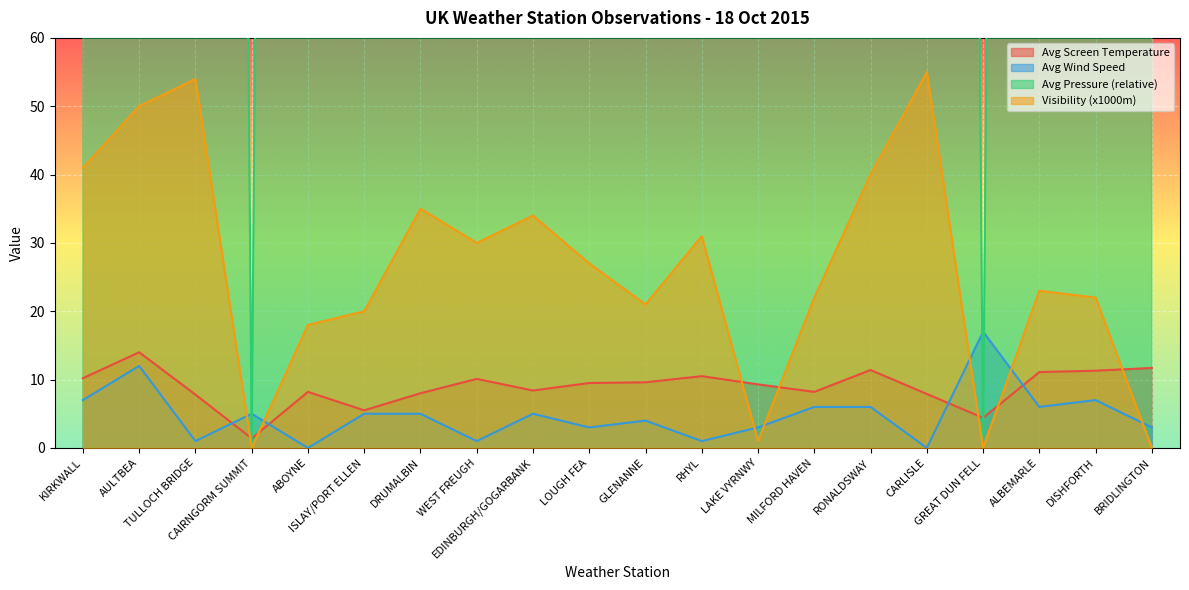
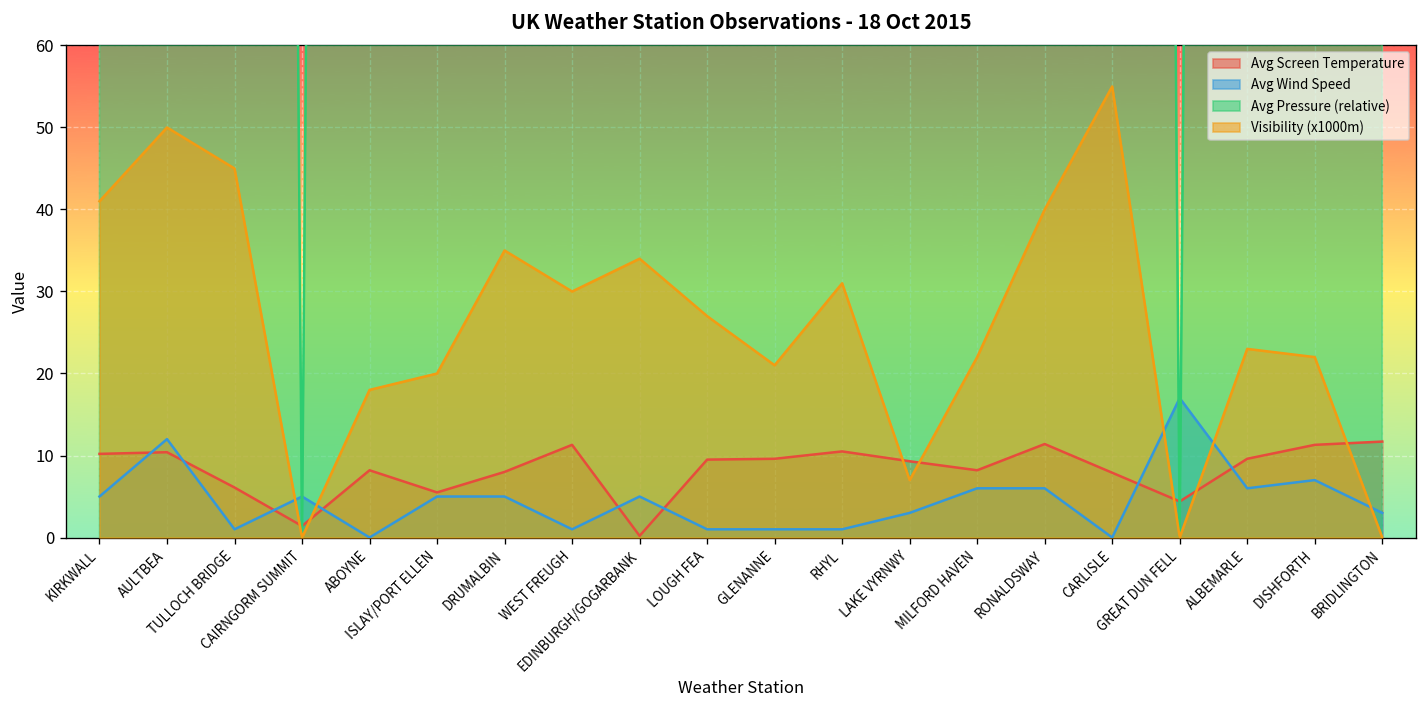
  {
    "Avg Screen Temperature": {
      "KIRKWALL": 10,
-     "AULTBEA": 14,
-     "TULLOCH BRIDGE": 8,
+     "AULTBEA": 10,
+     "TULLOCH BRIDGE": 6,
      "CAIRNGORM SUMMIT": 1,
      "ABOYNE": 8,
      "ISLAY/PORT ELLEN": 6,
      "DRUMALBIN": 8,
-     "WEST FREUGH": 10,
-     "EDINBURGH/GOGARBANK": 8,
+     "WEST FREUGH": 11,
+     "EDINBURGH/GOGARBANK": 0,
      "LOUGH FEA": 10,
      "GLENANNE": 10,
      "RHYL": 11,
      "LAKE VYRNWY": 9,
      "MILFORD HAVEN": 8,
      "RONALDSWAY": 11,
      "CARLISLE": 8,
      "GREAT DUN FELL": 4,
-     "ALBEMARLE": 11,
+     "ALBEMARLE": 10,
      "DISHFORTH": 11,
      "BRIDLINGTON": 12
    },
    "Avg Wind Speed": {
-     "KIRKWALL": 7,
+     "KIRKWALL": 5,
      "AULTBEA": 12,
      "TULLOCH BRIDGE": 1,
      "CAIRNGORM SUMMIT": 5,
      "ABOYNE": 0,
      "ISLAY/PORT ELLEN": 5,
      "DRUMALBIN": 5,
      "WEST FREUGH": 1,
      "EDINBURGH/GOGARBANK": 5,
-     "LOUGH FEA": 3,
-     "GLENANNE": 4,
+     "LOUGH FEA": 1,
+     "GLENANNE": 1,
      "RHYL": 1,
      "LAKE VYRNWY": 3,
      "MILFORD HAVEN": 6,
      "RONALDSWAY": 6,
      "CARLISLE": 0,
      "GREAT DUN FELL": 17,
      "ALBEMARLE": 6,
      "DISHFORTH": 7,
      "BRIDLINGTON": 3
    },
    "Visibility (x1000m)": {
      "KIRKWALL": 41,
      "AULTBEA": 50,
-     "TULLOCH BRIDGE": 54,
+     "TULLOCH BRIDGE": 45,
      "ABOYNE": 18,
      "ISLAY/PORT ELLEN": 20,
      "DRUMALBIN": 35,
      "WEST FREUGH": 30,
      "EDINBURGH/GOGARBANK": 34,
      "LOUGH FEA": 27,
      "GLENANNE": 21,
      "RHYL": 31,
-     "LAKE VYRNWY": 1,
+     "LAKE VYRNWY": 7,
      "MILFORD HAVEN": 22,
      "RONALDSWAY": 40,
      "CARLISLE": 55,
      "ALBEMARLE": 23,
      "DISHFORTH": 22,
      "BRIDLINGTON": 0
    }
  }
